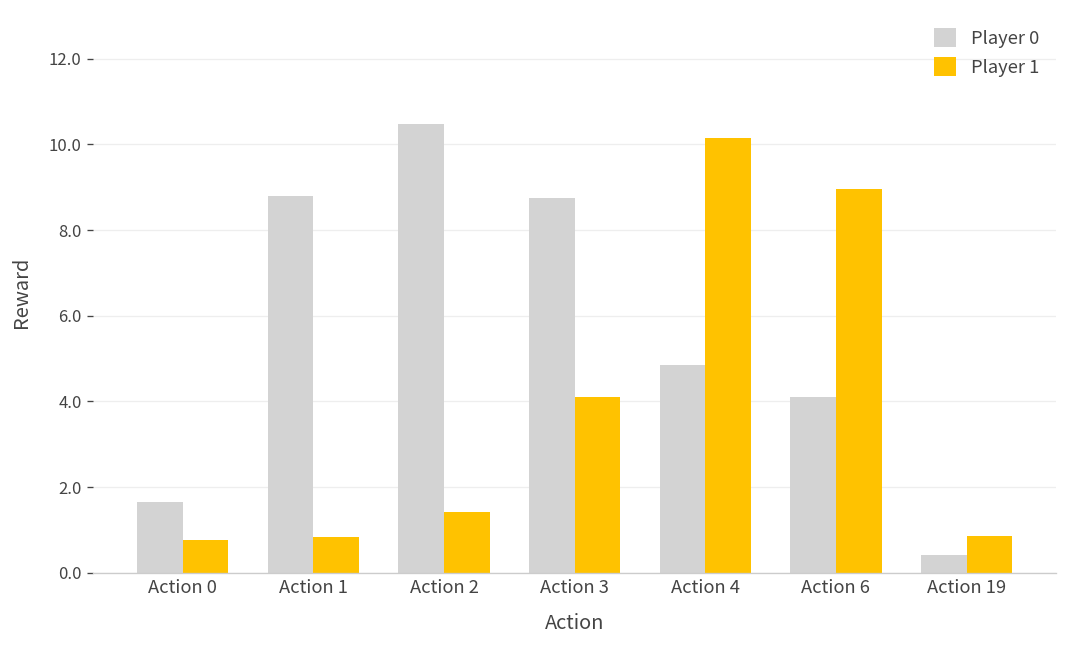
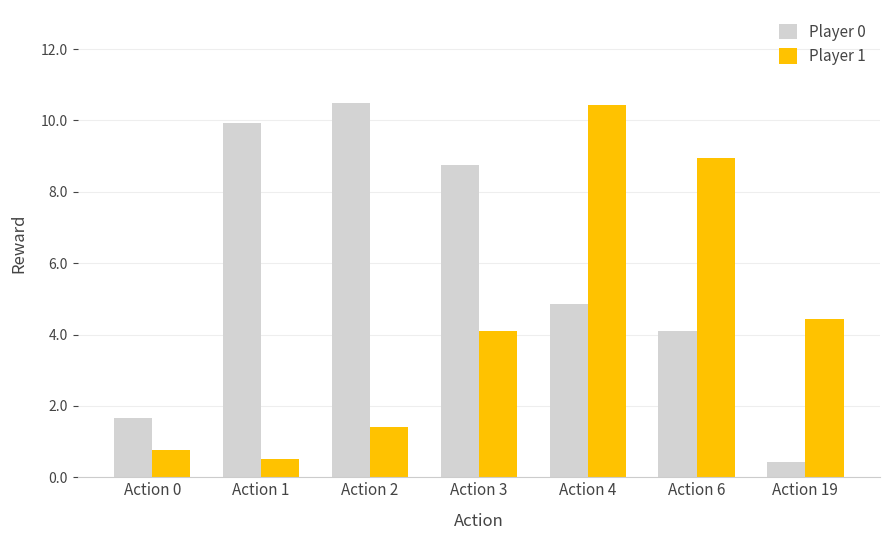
  {
    "Player 0": {
      "Action 0": 1.7,
-     "Action 1": 8.8,
+     "Action 1": 9.9,
      "Action 2": 10.5,
      "Action 3": 8.8,
      "Action 4": 4.9,
      "Action 6": 4.1,
      "Action 19": 0.4
    },
    "Player 1": {
      "Action 0": 0.8,
-     "Action 1": 0.8,
+     "Action 1": 0.5,
      "Action 2": 1.4,
      "Action 3": 4.1,
-     "Action 4": 10.1,
+     "Action 4": 10.4,
      "Action 6": 9.0,
-     "Action 19": 0.9
+     "Action 19": 4.4
    }
  }
